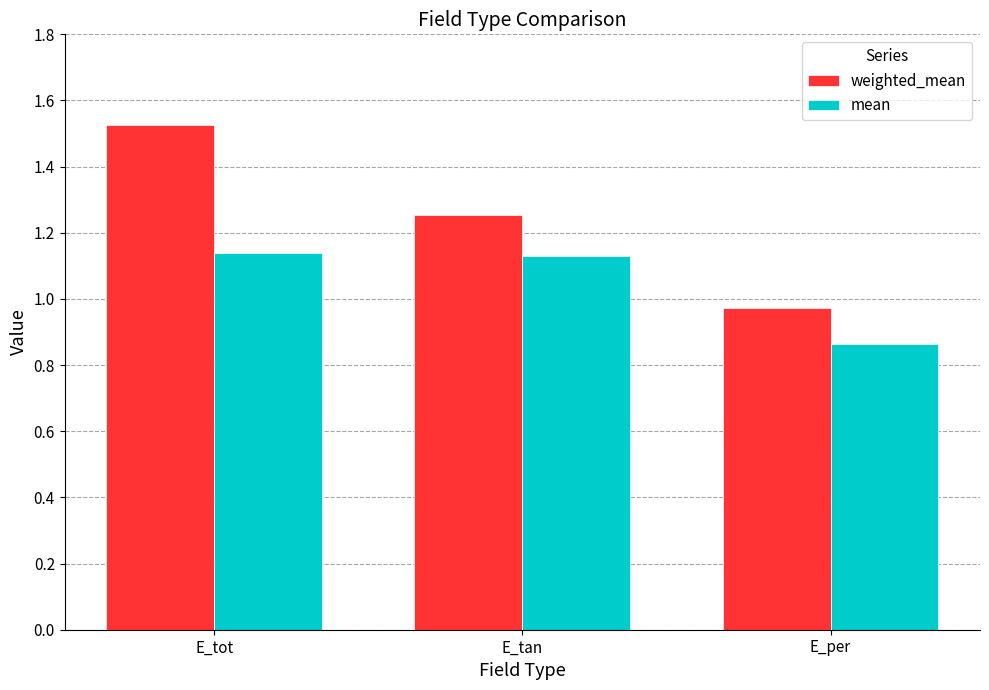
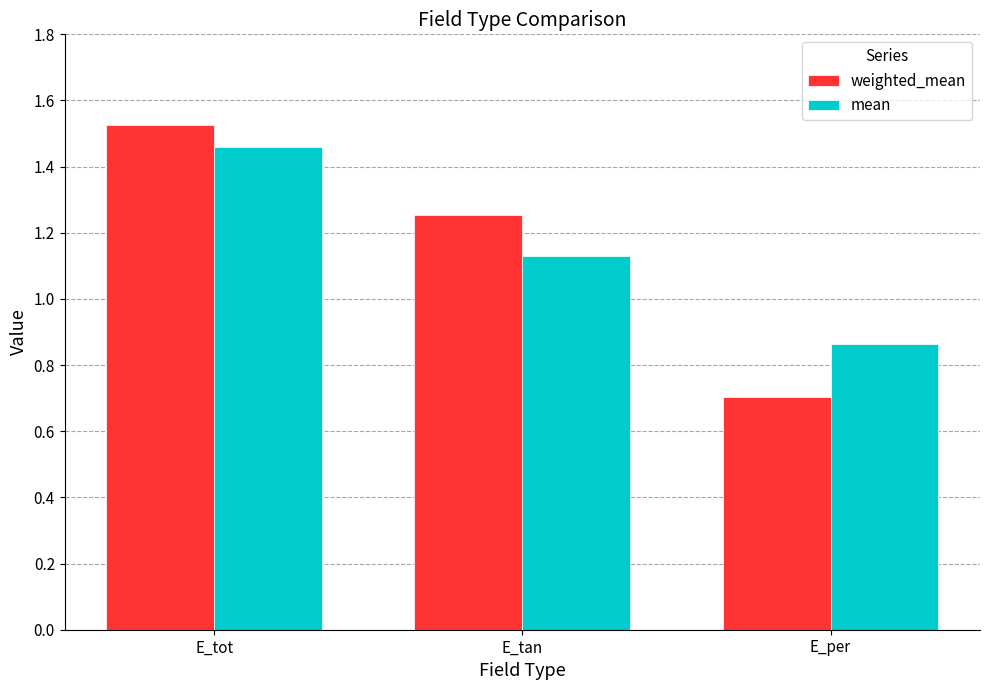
  {
    "weighted_mean": {
      "E_tot": 1.53,
      "E_tan": 1.25,
-     "E_per": 0.97
+     "E_per": 0.70
    },
    "mean": {
-     "E_tot": 1.14,
+     "E_tot": 1.46,
      "E_tan": 1.13,
      "E_per": 0.86
    }
  }
